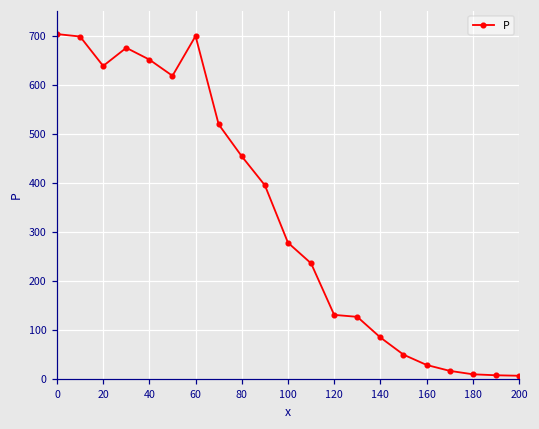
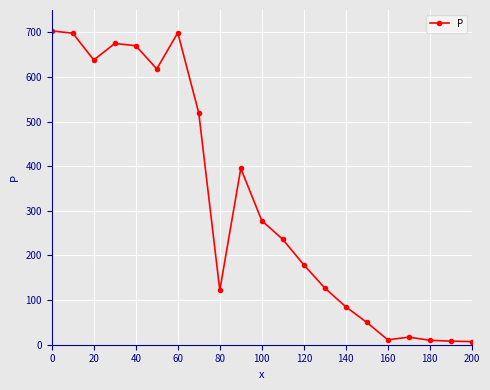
  {
    "0": 700,
    "20": 640,
-   "40": 650,
+   "40": 670,
    "60": 700,
-   "80": 450,
+   "80": 120,
    "100": 280,
-   "120": 130,
+   "120": 180,
    "140": 90,
-   "160": 30,
+   "160": 10,
    "180": 10,
    "200": 10
  }
